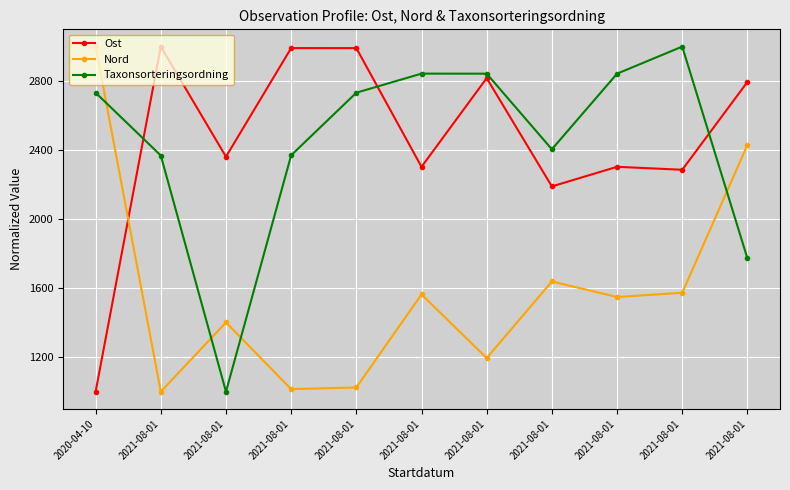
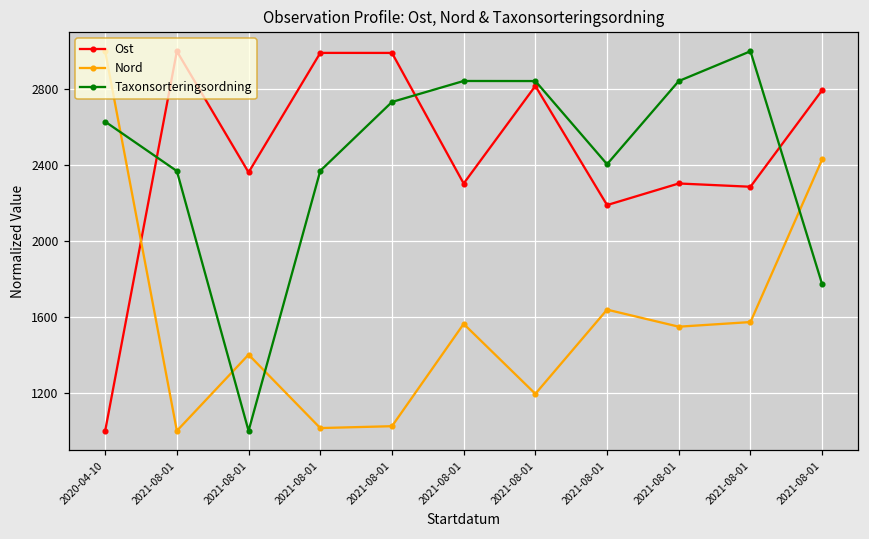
  {
    "Ost": {
      "2020-04-10": 1000
    },
    "Taxonsorteringsordning": {
-     "2020-04-10": 2730
+     "2020-04-10": 2630
    }
  }
